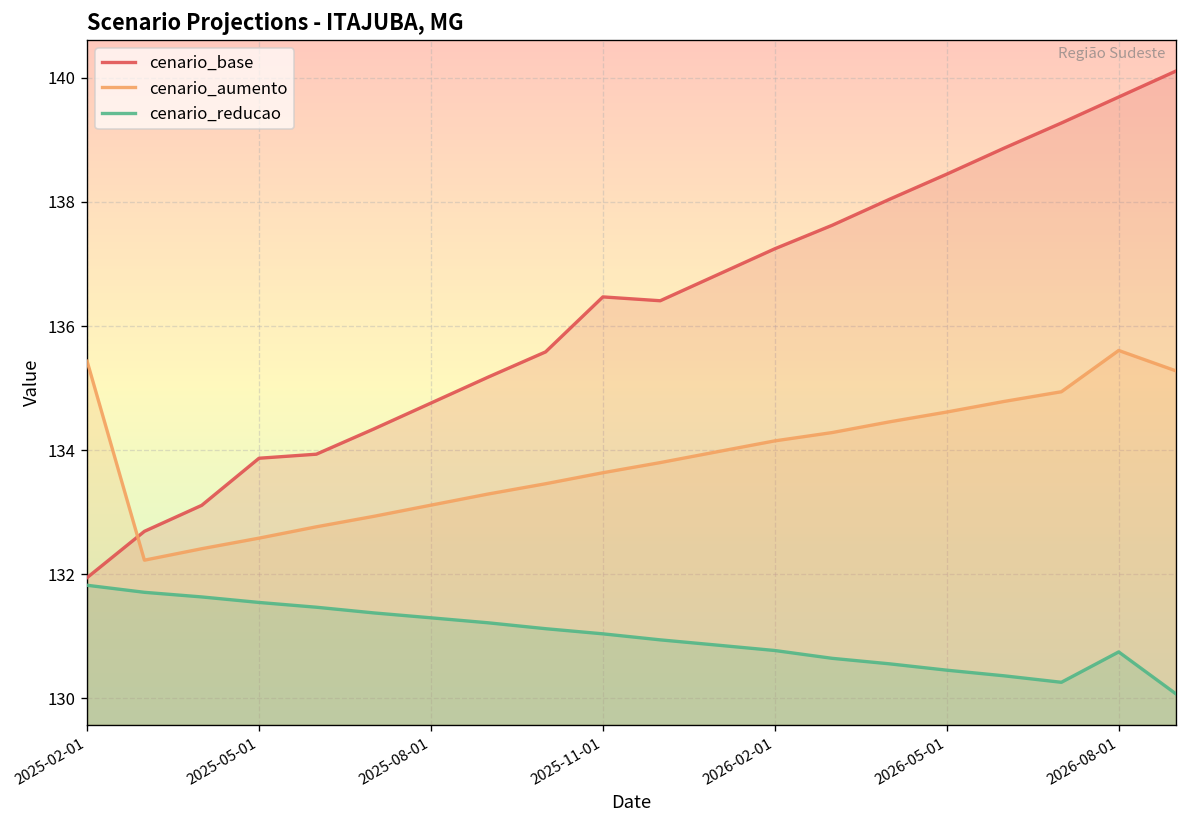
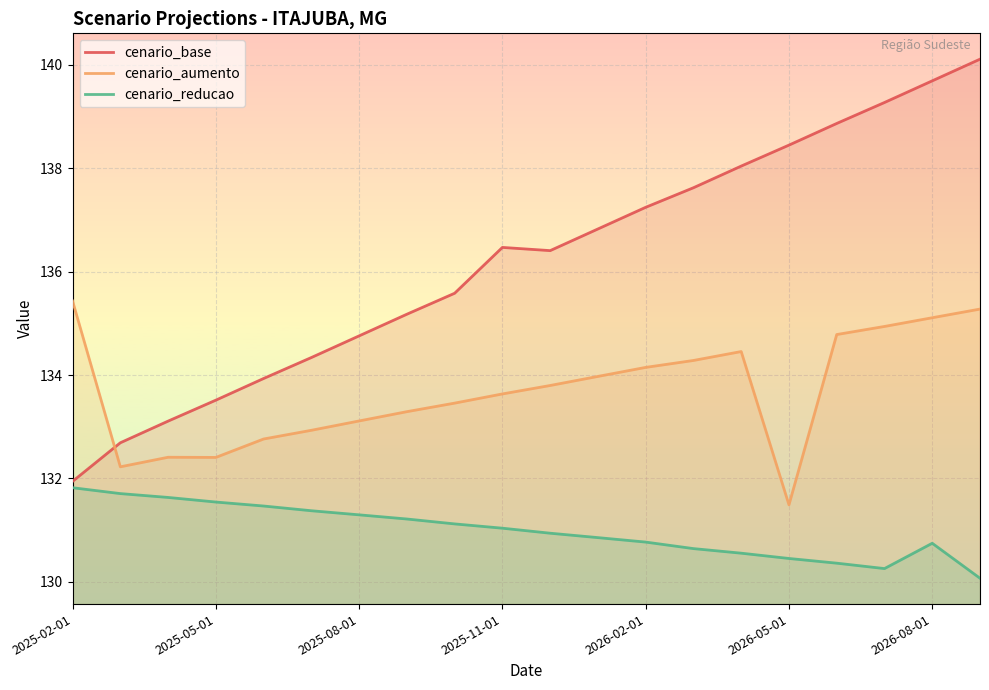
  {
    "cenario_base": {
      "2025-02-01": 131.9,
-     "2025-05-01": 133.9,
+     "2025-05-01": 133.5,
      "2025-08-01": 134.8,
      "2025-11-01": 136.5,
      "2026-02-01": 137.2,
      "2026-05-01": 138.4,
      "2026-08-01": 139.7
    },
    "cenario_aumento": {
      "2025-02-01": 135.4,
-     "2025-05-01": 132.6,
+     "2025-05-01": 132.4,
      "2025-08-01": 133.1,
      "2025-11-01": 133.6,
      "2026-02-01": 134.1,
-     "2026-05-01": 134.6,
-     "2026-08-01": 135.6
+     "2026-05-01": 131.5,
+     "2026-08-01": 135.1
    },
    "cenario_reducao": {
      "2025-02-01": 131.8,
      "2025-05-01": 131.5,
      "2025-08-01": 131.3,
      "2025-11-01": 131.0,
      "2026-02-01": 130.8,
      "2026-05-01": 130.5,
      "2026-08-01": 130.7
    }
  }
